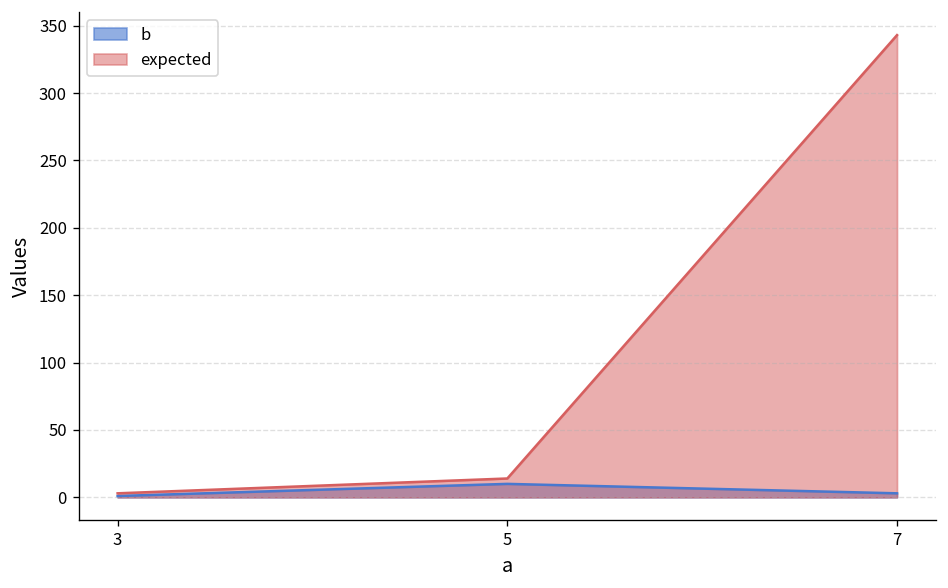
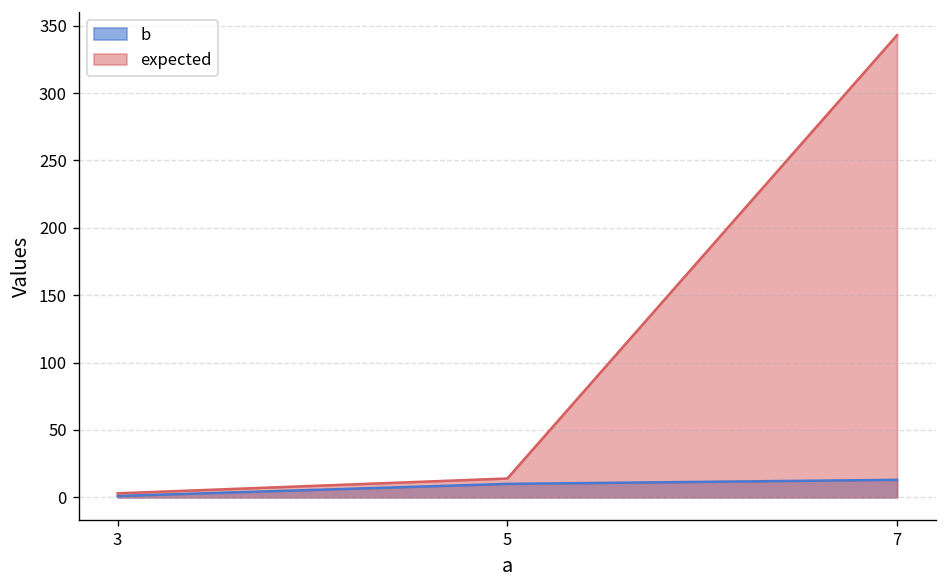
  {
    "b": {
      "5": 10,
-     "7": 3
+     "7": 13
    },
    "expected": {
      "5": 14,
      "7": 343
    }
  }
